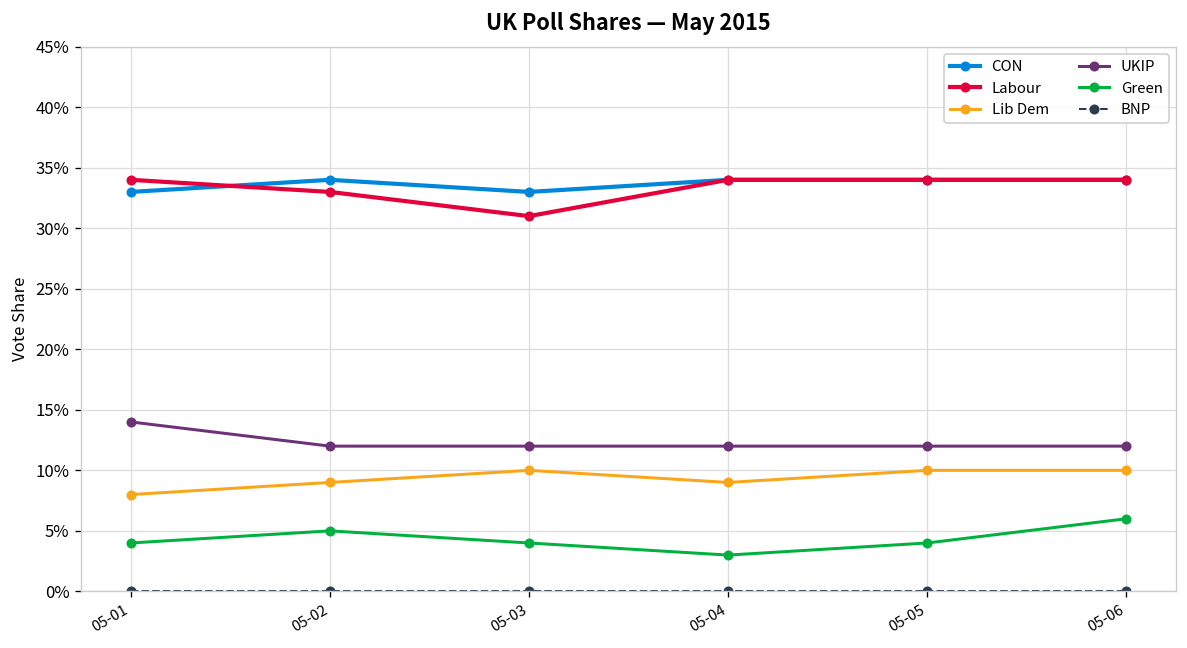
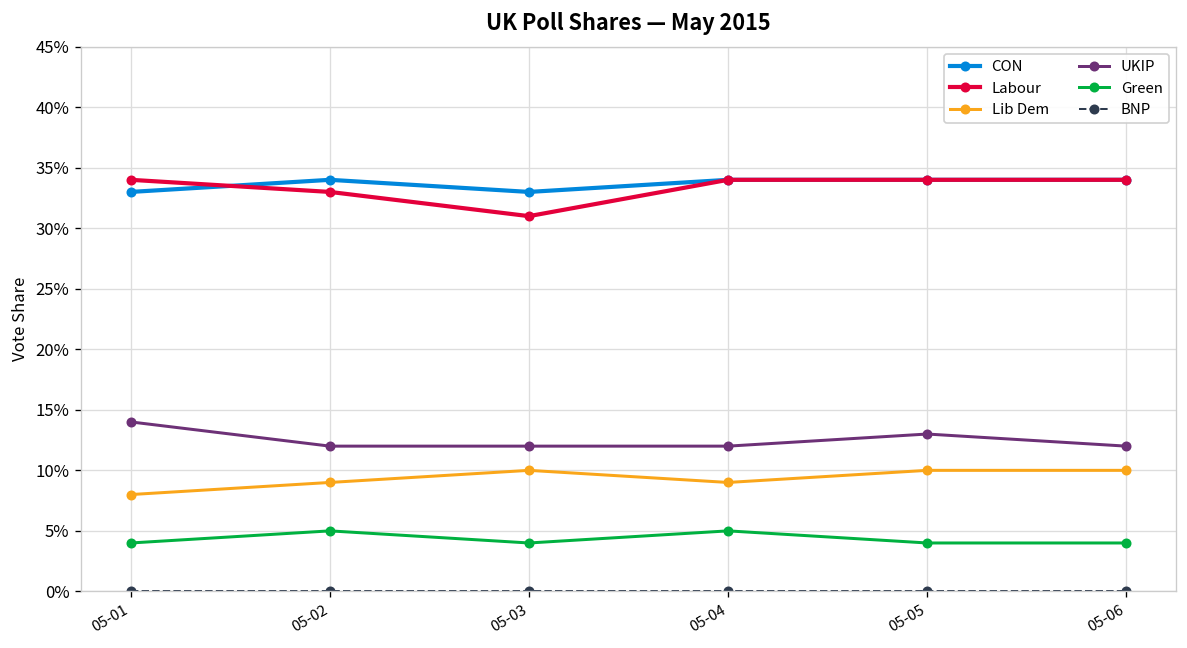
  {
    "CON": {
      "05-01": "33.0%",
      "05-02": "34.0%",
      "05-03": "33.0%"
    },
    "Labour": {
      "05-01": "34.0%",
      "05-02": "33.0%",
      "05-03": "31.0%"
    },
    "Lib Dem": {
      "05-01": "8.0%",
      "05-02": "9.0%",
      "05-03": "10.0%",
      "05-04": "9.0%",
      "05-05": "10.0%",
      "05-06": "10.0%"
    },
    "UKIP": {
      "05-01": "14.0%",
      "05-02": "12.0%",
      "05-03": "12.0%",
      "05-04": "12.0%",
-     "05-05": "12.0%",
+     "05-05": "13.0%",
      "05-06": "12.0%"
    },
    "Green": {
      "05-01": "4.0%",
      "05-02": "5.0%",
      "05-03": "4.0%",
-     "05-04": "3.0%",
+     "05-04": "5.0%",
      "05-05": "4.0%",
-     "05-06": "6.0%"
+     "05-06": "4.0%"
    },
    "BNP": {
      "05-01": "0.0%",
      "05-02": "0.0%",
      "05-03": "0.0%",
      "05-04": "0.0%",
      "05-05": "0.0%",
      "05-06": "0.0%"
    }
  }
